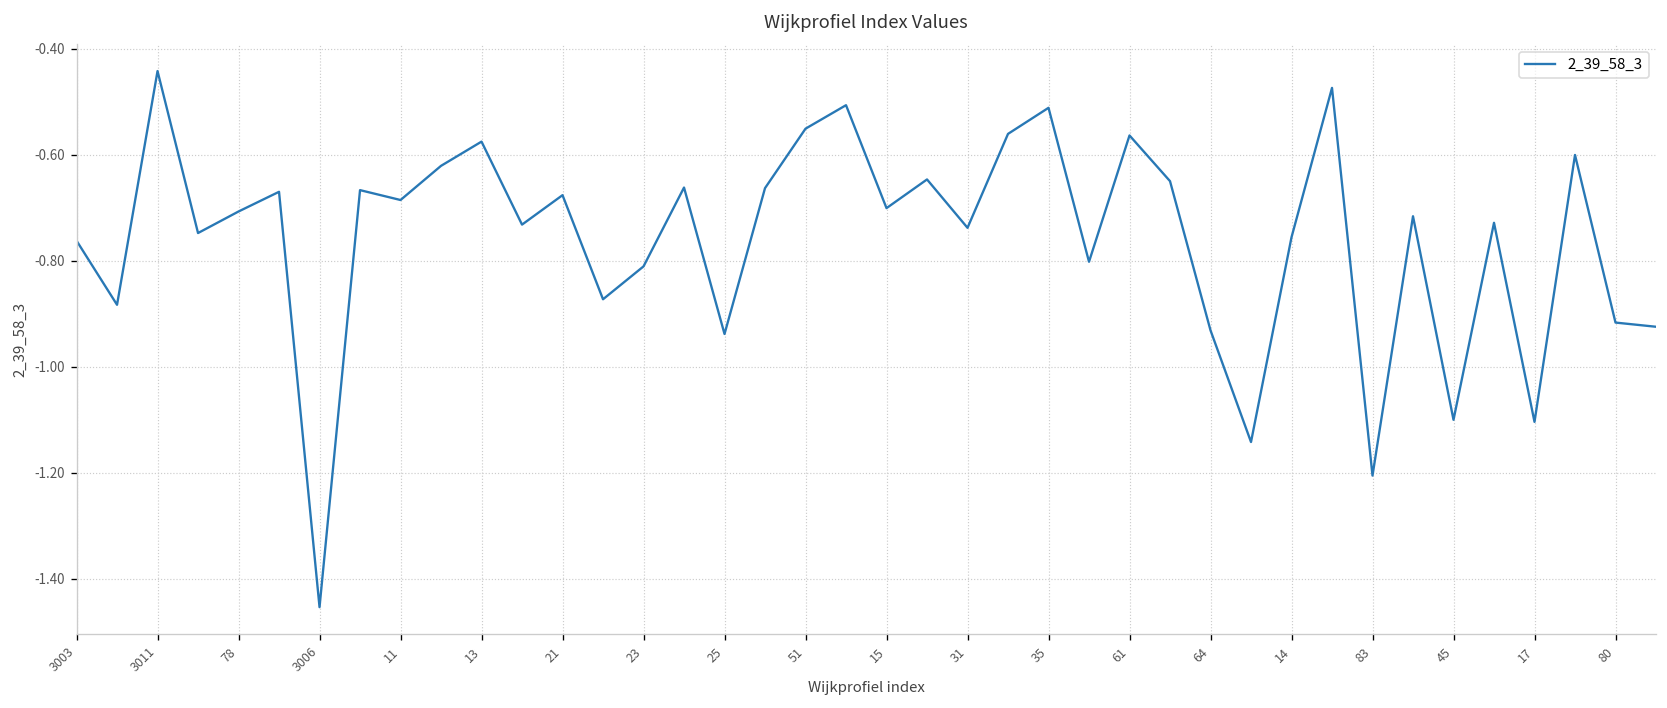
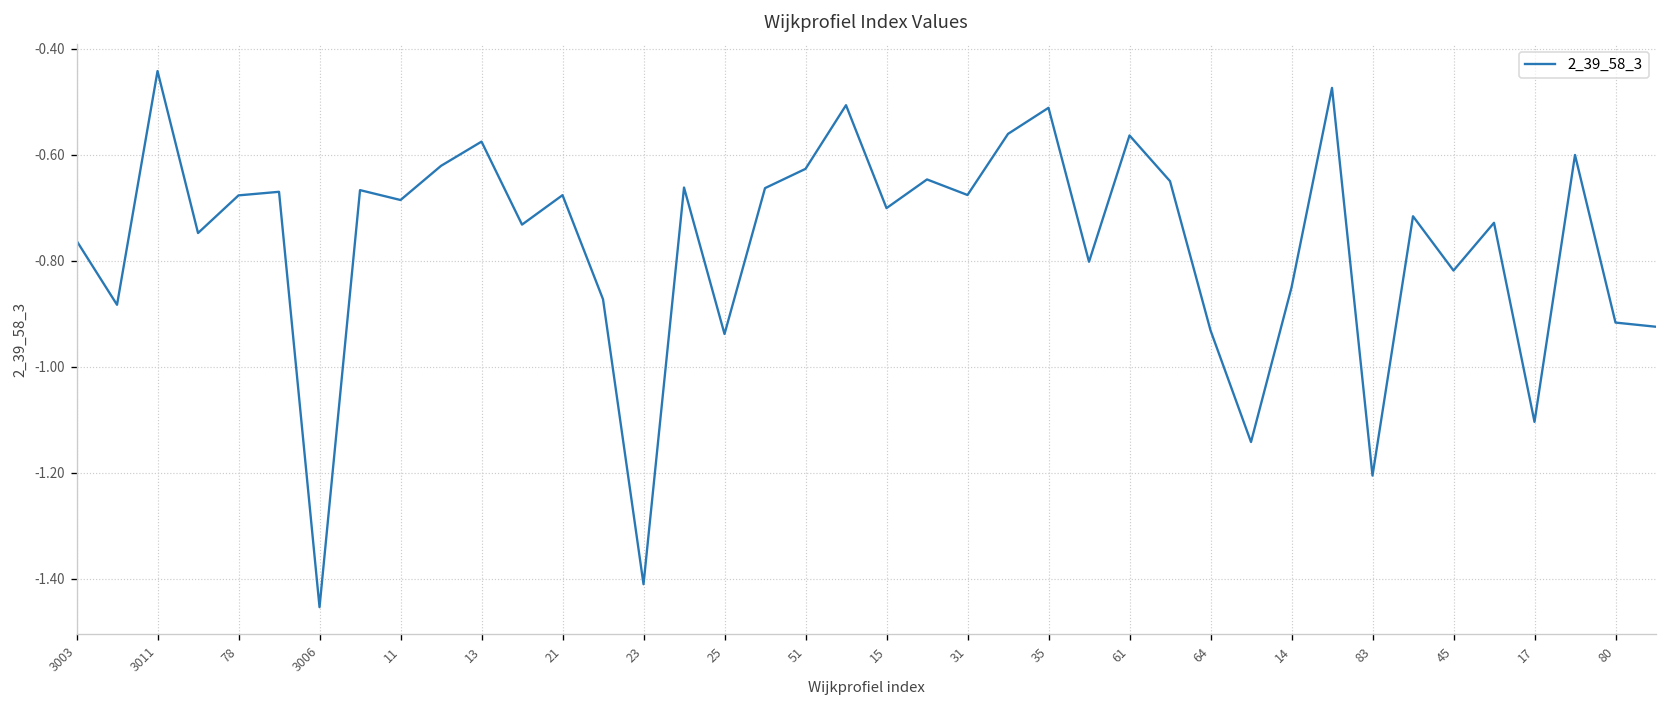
  {
    "3003": -0.76,
    "3011": -0.44,
-   "78": -0.71,
+   "78": -0.68,
    "3006": -1.45,
    "11": -0.69,
    "13": -0.58,
    "21": -0.68,
-   "23": -0.81,
+   "23": -1.41,
    "25": -0.94,
-   "51": -0.55,
+   "51": -0.63,
    "15": -0.70,
-   "31": -0.74,
+   "31": -0.68,
    "35": -0.51,
    "61": -0.56,
    "64": -0.93,
-   "14": -0.76,
+   "14": -0.85,
    "83": -1.21,
-   "45": -1.10,
+   "45": -0.82,
    "17": -1.10,
    "80": -0.92
  }
